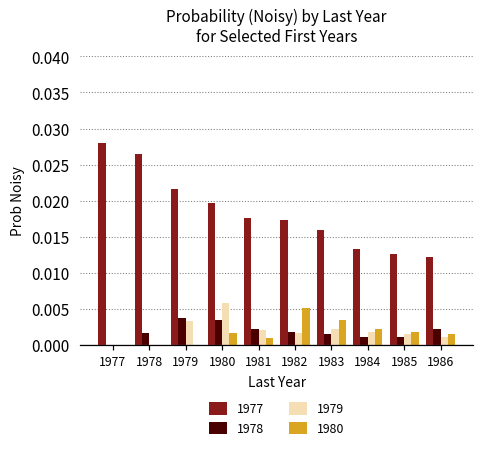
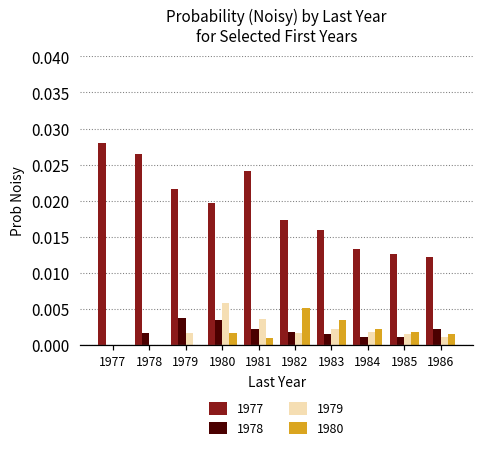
  {
    "1977": {
      "1977": 0.028,
      "1978": 0.027,
      "1979": 0.022,
      "1980": 0.020,
-     "1981": 0.018,
+     "1981": 0.024,
      "1982": 0.017,
      "1983": 0.016,
      "1984": 0.013,
      "1985": 0.013,
      "1986": 0.012
    },
    "1978": {
      "1978": 0.002,
      "1979": 0.004,
      "1980": 0.003,
      "1981": 0.002,
      "1982": 0.002,
      "1983": 0.001,
      "1984": 0.001,
      "1985": 0.001,
      "1986": 0.002
    },
    "1979": {
      "1977": 0.000,
      "1978": 0.000,
-     "1979": 0.003,
+     "1979": 0.002,
      "1980": 0.006,
-     "1981": 0.002,
+     "1981": 0.004,
      "1982": 0.002,
      "1983": 0.002,
      "1984": 0.002,
      "1985": 0.001,
      "1986": 0.001
    },
    "1980": {
      "1977": 0.000,
      "1978": 0.000,
      "1979": 0.000,
      "1980": 0.002,
      "1981": 0.001,
      "1982": 0.005,
      "1983": 0.003,
      "1984": 0.002,
      "1985": 0.002,
      "1986": 0.001
    }
  }
